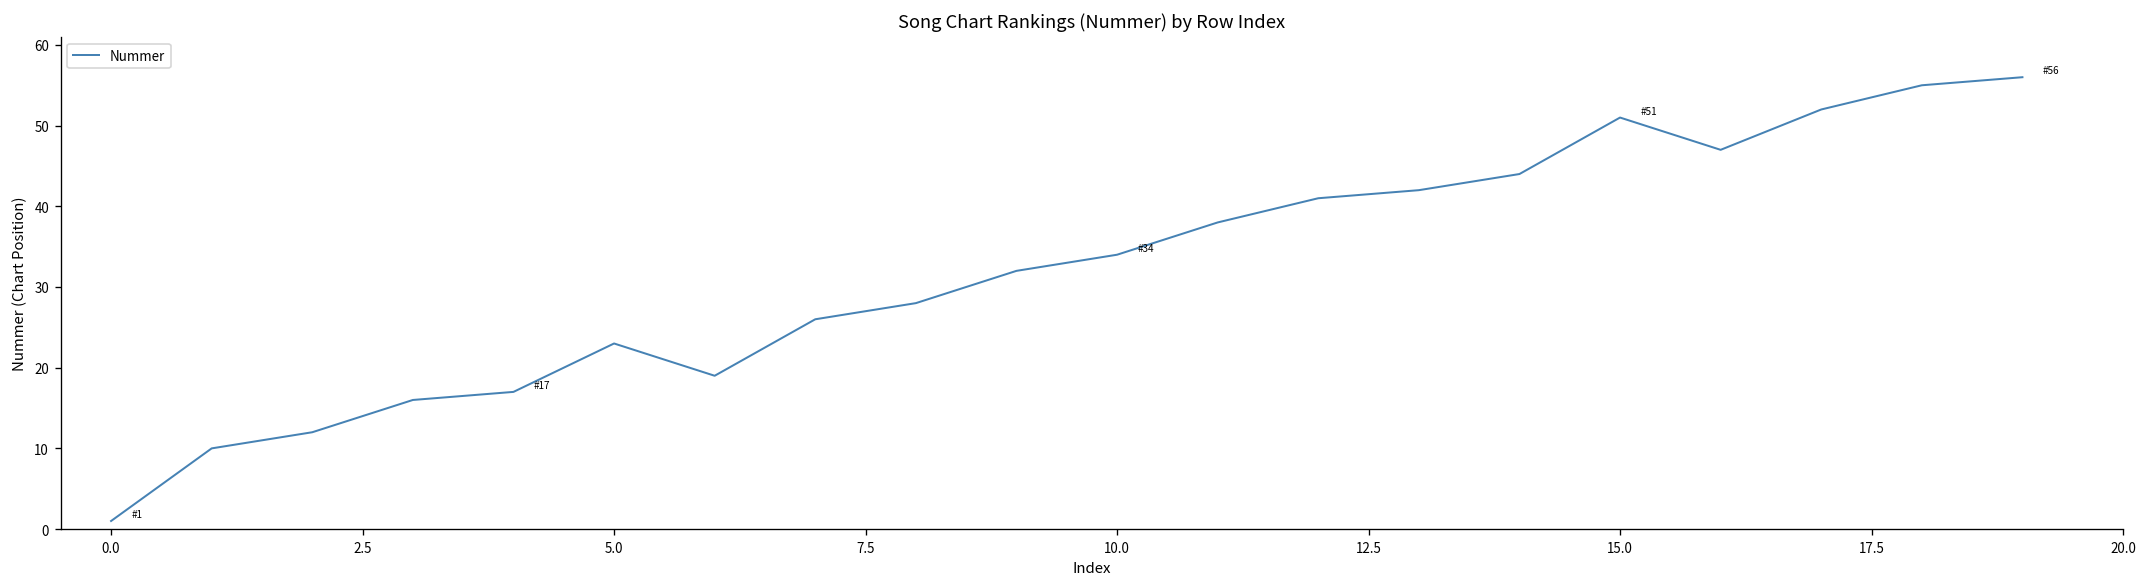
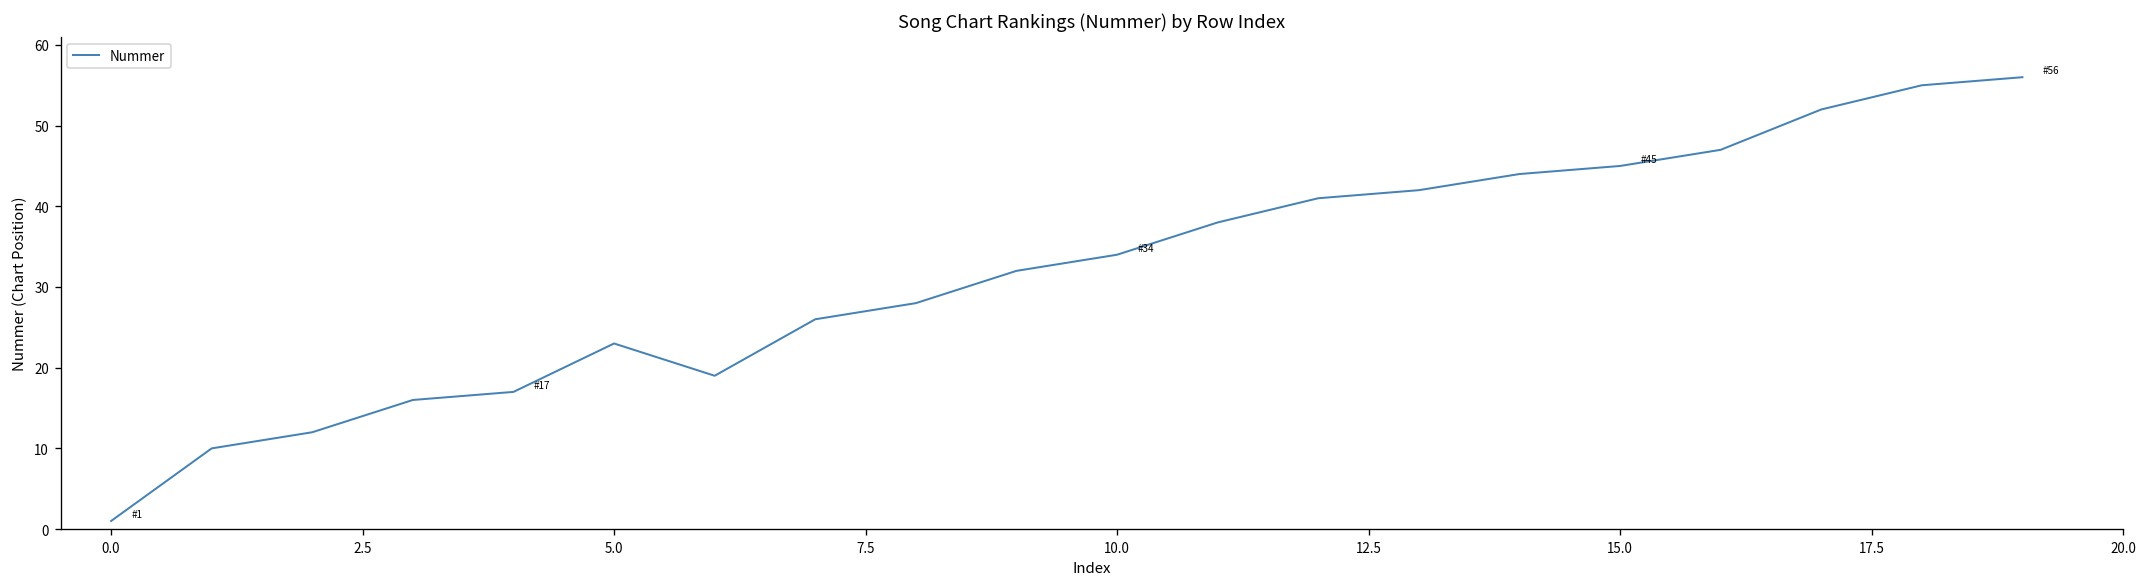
  {
    "0.0": 1,
    "10.0": 34,
-   "15.0": 51
+   "15.0": 45
  }
